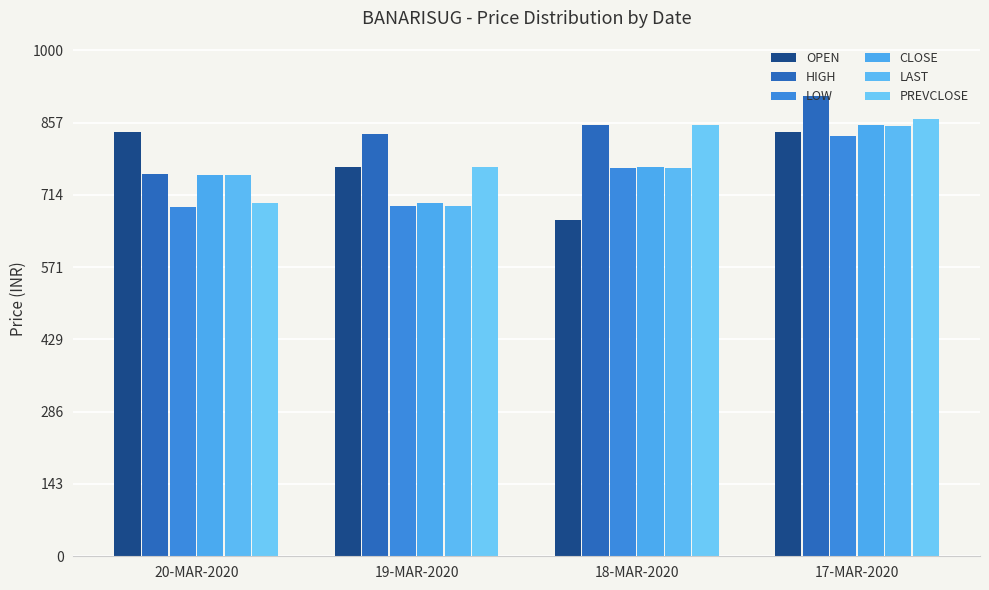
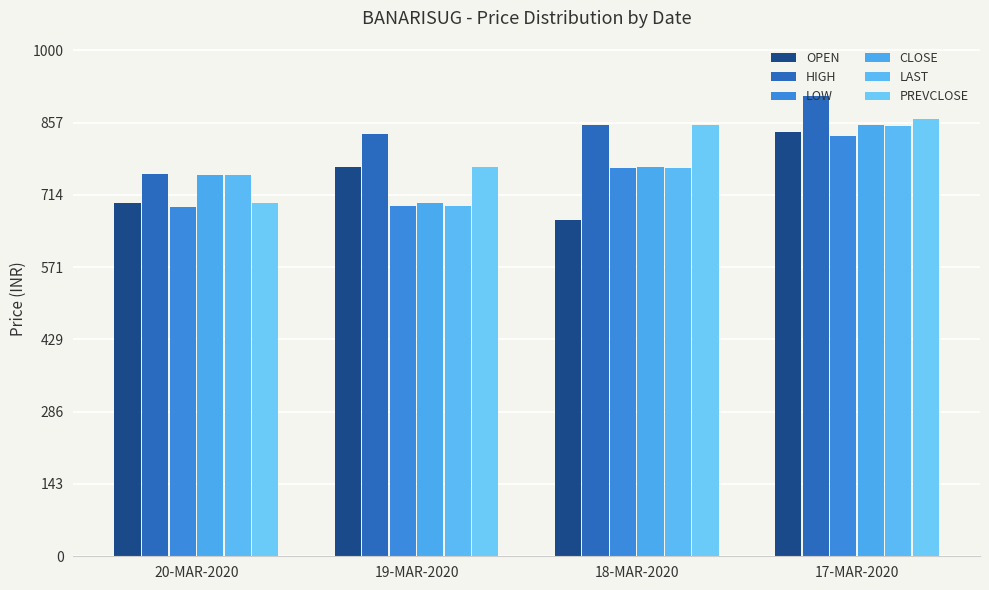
  {
    "OPEN": {
-     "20-MAR-2020": 840,
+     "20-MAR-2020": 700,
      "19-MAR-2020": 770,
      "18-MAR-2020": 660,
      "17-MAR-2020": 840
    }
  }
